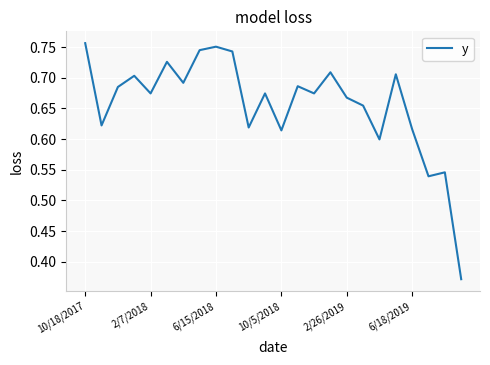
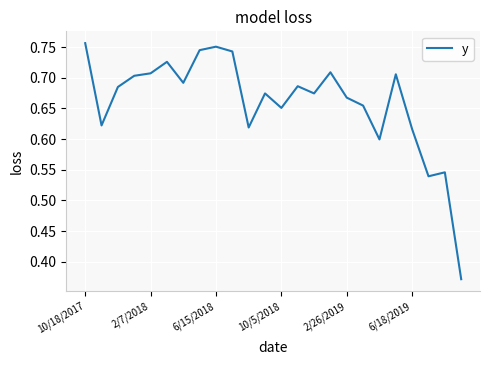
  {
    "10/18/2017": 0.76,
-   "2/7/2018": 0.67,
+   "2/7/2018": 0.71,
    "6/15/2018": 0.75,
-   "10/5/2018": 0.61,
+   "10/5/2018": 0.65,
    "2/26/2019": 0.67,
    "6/18/2019": 0.62
  }
